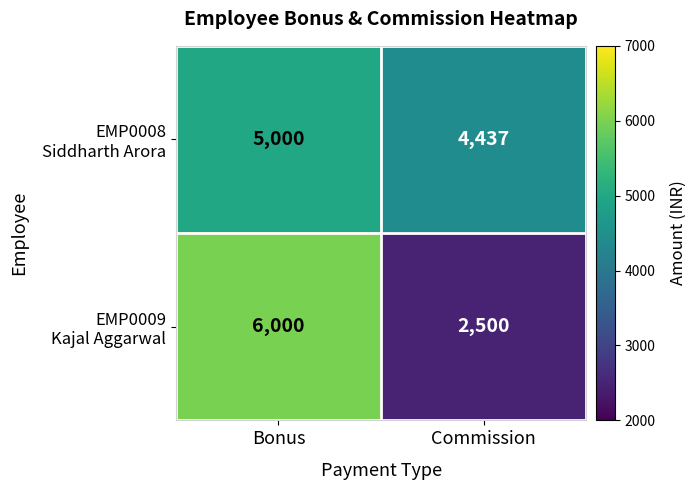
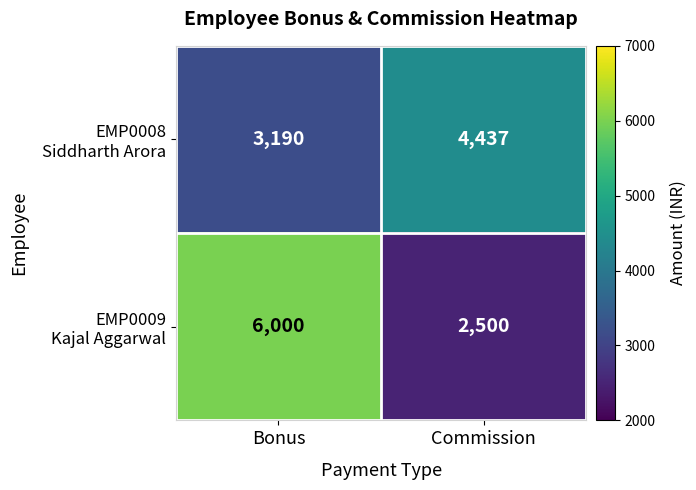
  {
    "EMP0008 Siddharth Arora": {
-     "Bonus": "5,000",
+     "Bonus": "3,190",
      "Commission": "4,437"
    },
    "EMP0009 Kajal Aggarwal": {
      "Bonus": "6,000",
      "Commission": "2,500"
    }
  }
